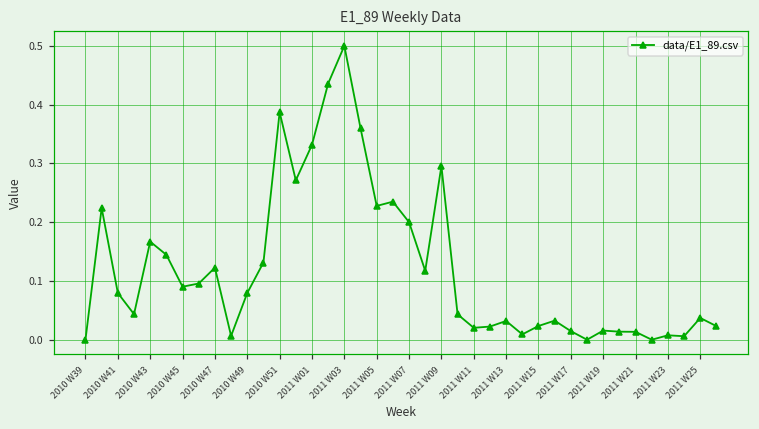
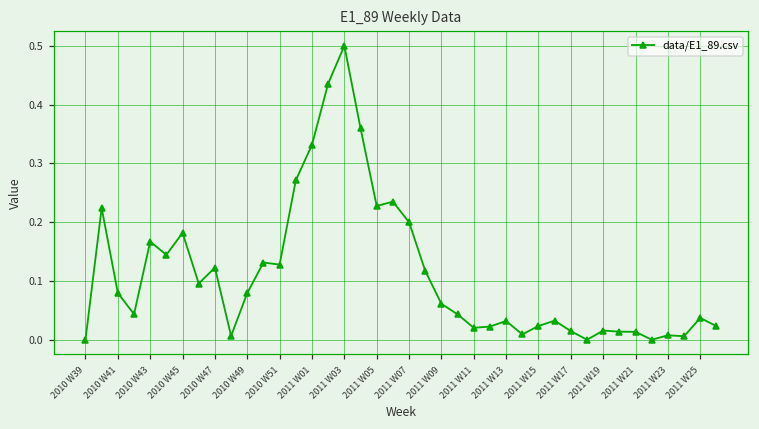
  {
    "2010 W39": 0.00,
    "2010 W41": 0.08,
    "2010 W43": 0.17,
-   "2010 W45": 0.09,
+   "2010 W45": 0.18,
    "2010 W47": 0.12,
    "2010 W49": 0.08,
-   "2010 W51": 0.39,
+   "2010 W51": 0.13,
    "2011 W01": 0.33,
    "2011 W03": 0.50,
    "2011 W05": 0.23,
    "2011 W07": 0.20,
-   "2011 W09": 0.30,
+   "2011 W09": 0.06,
    "2011 W11": 0.02,
    "2011 W13": 0.03,
    "2011 W15": 0.02,
    "2011 W17": 0.01,
    "2011 W19": 0.02,
    "2011 W21": 0.01,
    "2011 W23": 0.01,
    "2011 W25": 0.04
  }
